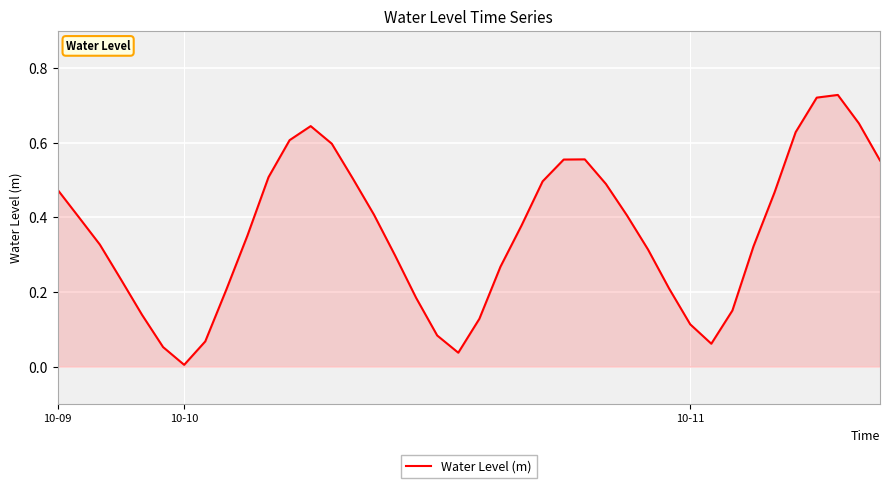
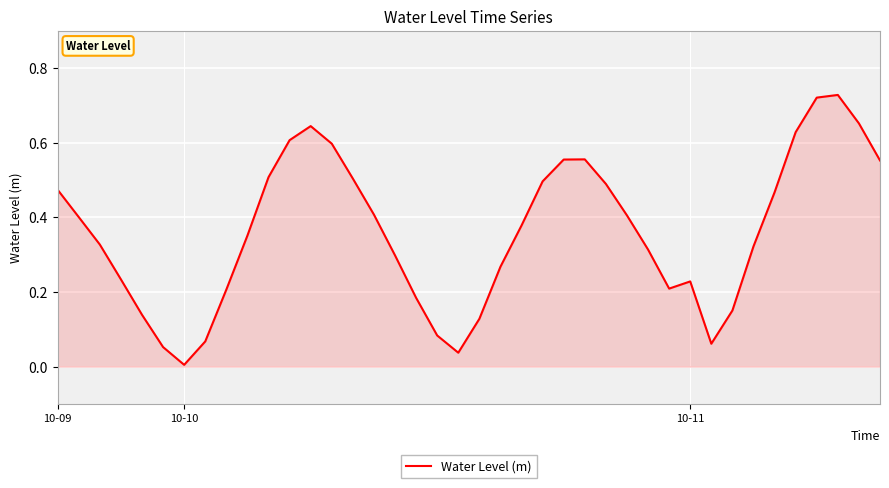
  {
    "10-09": 0.47,
    "10-10": 0.00,
-   "10-11": 0.11
+   "10-11": 0.23
  }
